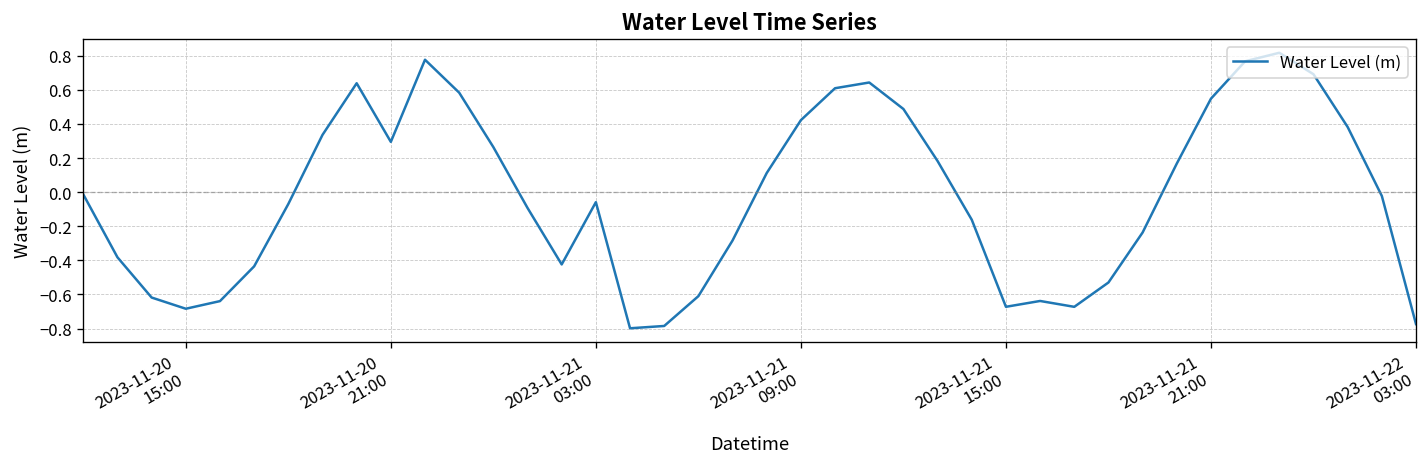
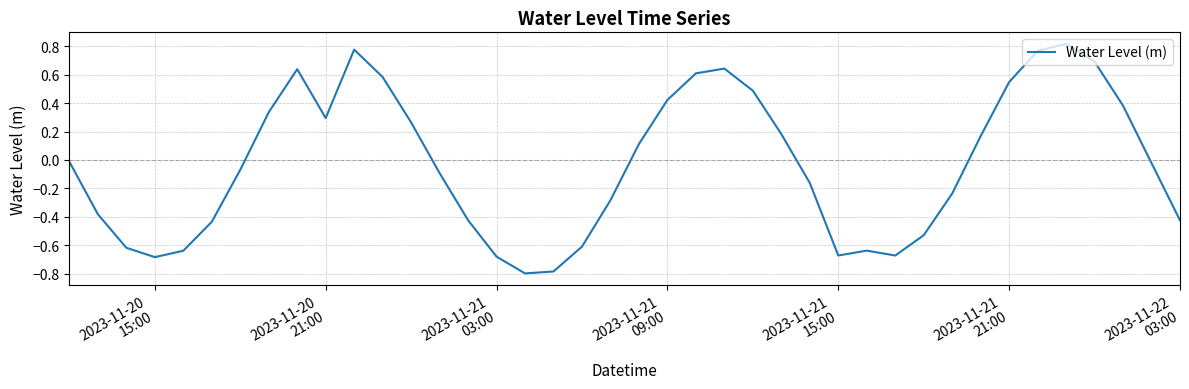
  {
    "2023-11-20 15:00": -0.68,
    "2023-11-20 21:00": 0.30,
-   "2023-11-21 03:00": -0.06,
+   "2023-11-21 03:00": -0.68,
    "2023-11-21 09:00": 0.42,
    "2023-11-21 15:00": -0.67,
    "2023-11-21 21:00": 0.55,
-   "2023-11-22 03:00": -0.77
+   "2023-11-22 03:00": -0.42
  }
